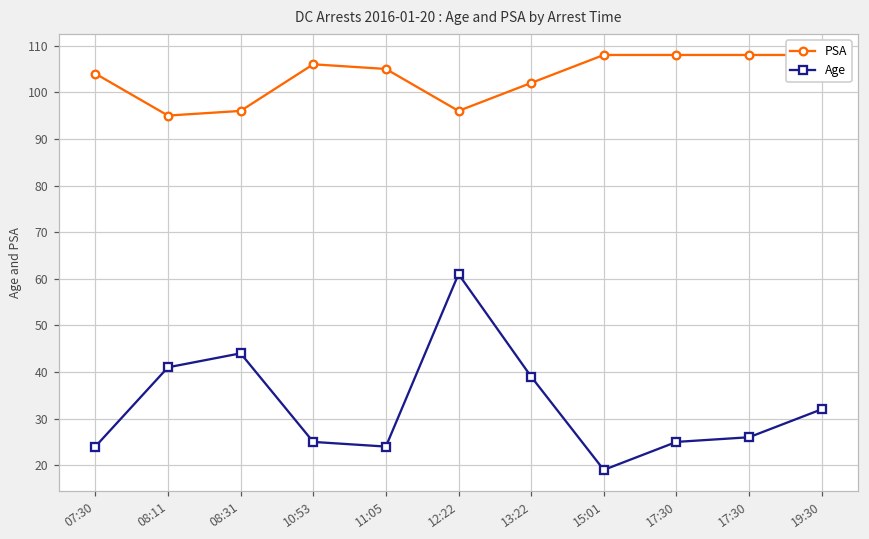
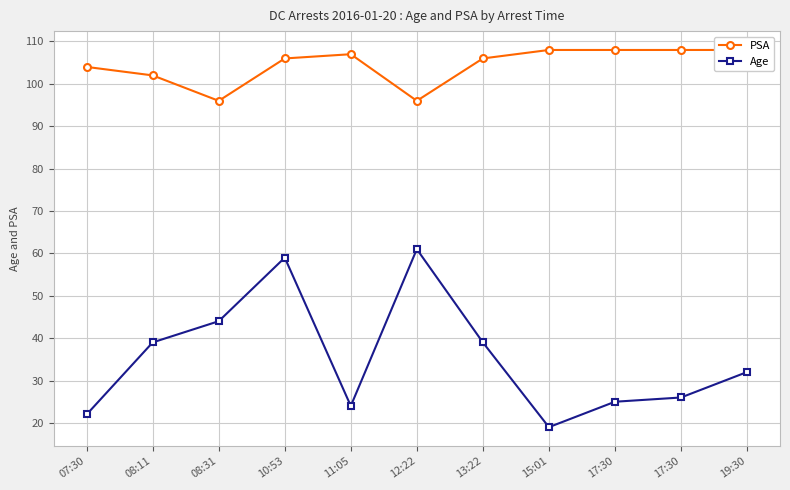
  {
    "PSA": {
      "07:30": 104,
-     "08:11": 95,
+     "08:11": 102,
      "08:31": 96,
      "10:53": 106,
-     "11:05": 105,
+     "11:05": 107,
      "12:22": 96,
-     "13:22": 102,
+     "13:22": 106,
      "15:01": 108
    },
    "Age": {
-     "07:30": 24,
-     "08:11": 41,
+     "07:30": 22,
+     "08:11": 39,
      "08:31": 44,
-     "10:53": 25,
+     "10:53": 59,
      "11:05": 24,
      "12:22": 61,
      "13:22": 39,
      "15:01": 19,
      "19:30": 32
    }
  }
